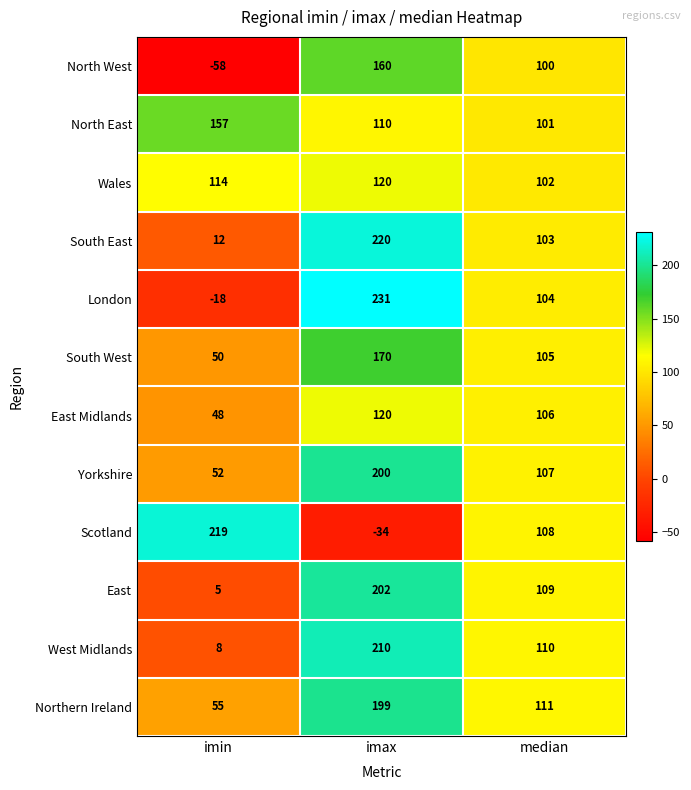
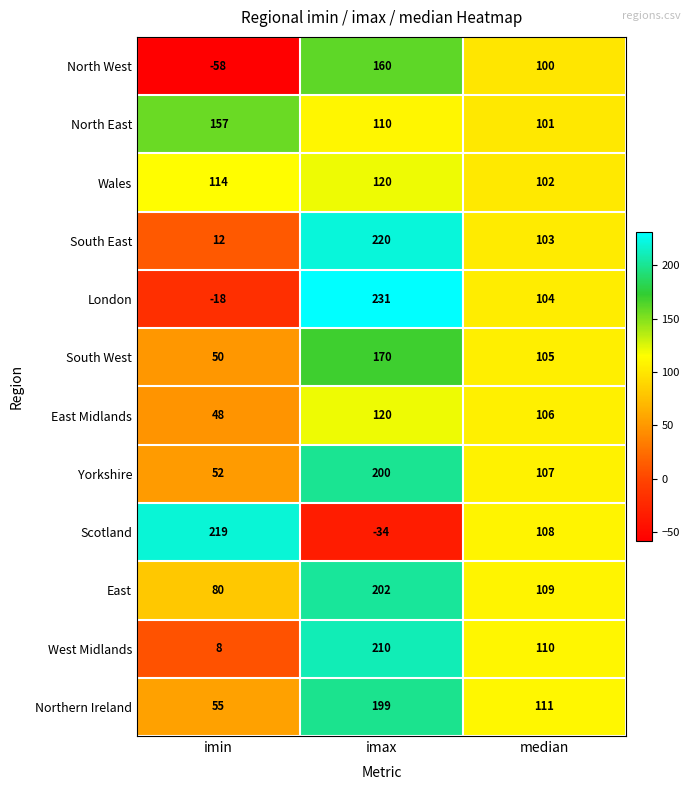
  {
    "North West": {
      "imin": -58,
      "imax": 160,
      "median": 100
    },
    "North East": {
      "imin": 157,
      "imax": 110,
      "median": 101
    },
    "Wales": {
      "imin": 114,
      "imax": 120,
      "median": 102
    },
    "South East": {
      "imin": 12,
      "imax": 220,
      "median": 103
    },
    "London": {
      "imin": -18,
      "imax": 231,
      "median": 104
    },
    "South West": {
      "imin": 50,
      "imax": 170,
      "median": 105
    },
    "East Midlands": {
      "imin": 48,
      "imax": 120,
      "median": 106
    },
    "Yorkshire": {
      "imin": 52,
      "imax": 200,
      "median": 107
    },
    "Scotland": {
      "imin": 219,
      "imax": -34,
      "median": 108
    },
    "East": {
-     "imin": 5,
+     "imin": 80,
      "imax": 202,
      "median": 109
    },
    "West Midlands": {
      "imin": 8,
      "imax": 210,
      "median": 110
    },
    "Northern Ireland": {
      "imin": 55,
      "imax": 199,
      "median": 111
    }
  }
